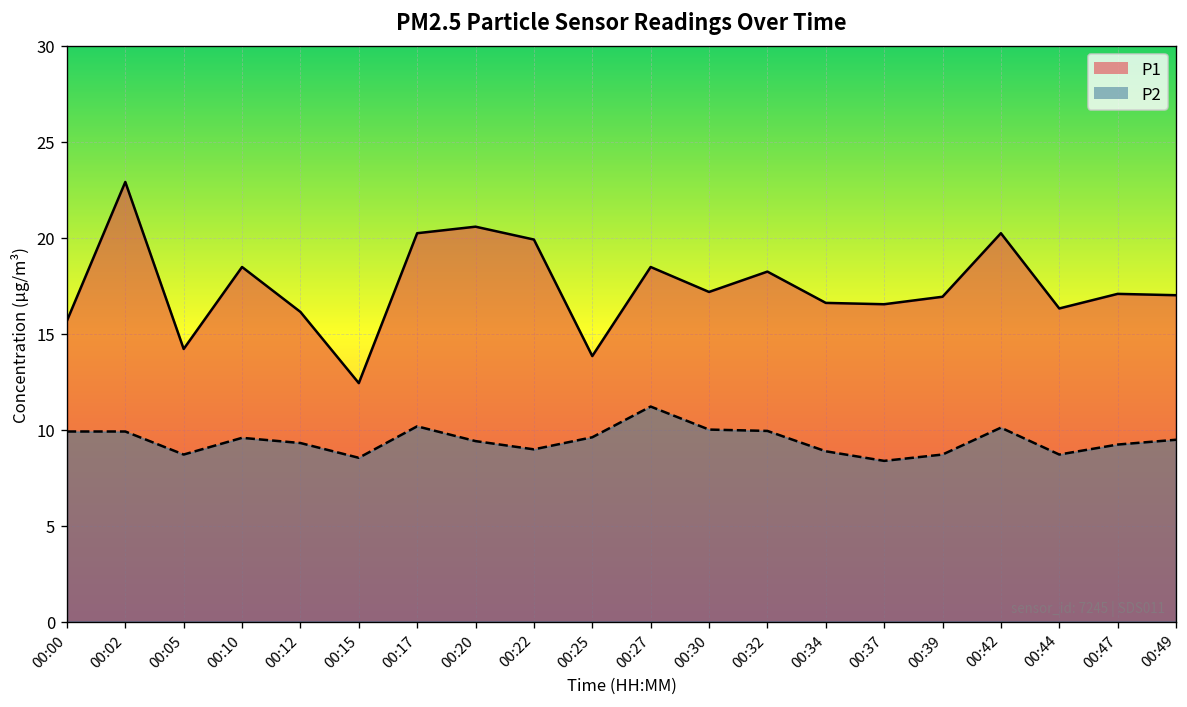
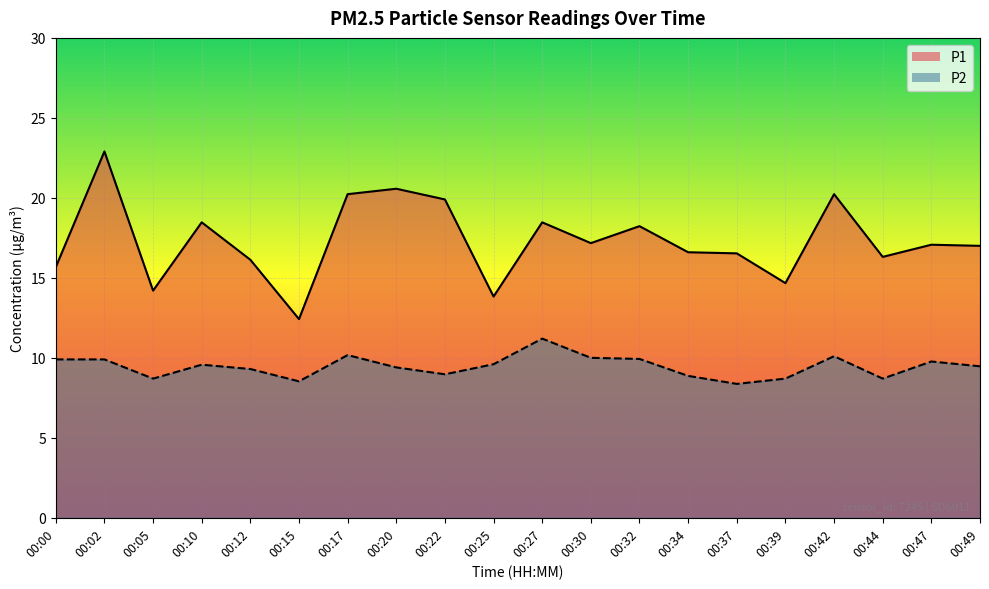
  {
    "P1": {
      "00:00": 15.7,
      "00:02": 22.9,
      "00:05": 14.2,
      "00:10": 18.5,
      "00:12": 16.1,
      "00:15": 12.4,
      "00:17": 20.2,
      "00:20": 20.6,
      "00:22": 19.9,
      "00:25": 13.8,
      "00:27": 18.5,
      "00:30": 17.2,
      "00:32": 18.2,
      "00:34": 16.6,
      "00:37": 16.5,
-     "00:39": 16.9,
+     "00:39": 14.7,
      "00:42": 20.2,
      "00:44": 16.3,
      "00:47": 17.1,
      "00:49": 17.0
    },
    "P2": {
      "00:00": 9.9,
      "00:02": 9.9,
      "00:05": 8.7,
      "00:10": 9.6,
      "00:12": 9.3,
      "00:15": 8.5,
      "00:17": 10.2,
      "00:20": 9.4,
      "00:22": 9.0,
      "00:25": 9.6,
      "00:27": 11.2,
      "00:30": 10.0,
      "00:32": 9.9,
      "00:34": 8.9,
      "00:37": 8.4,
      "00:39": 8.7,
      "00:42": 10.1,
      "00:44": 8.7,
-     "00:47": 9.2,
+     "00:47": 9.8,
      "00:49": 9.5
    }
  }
